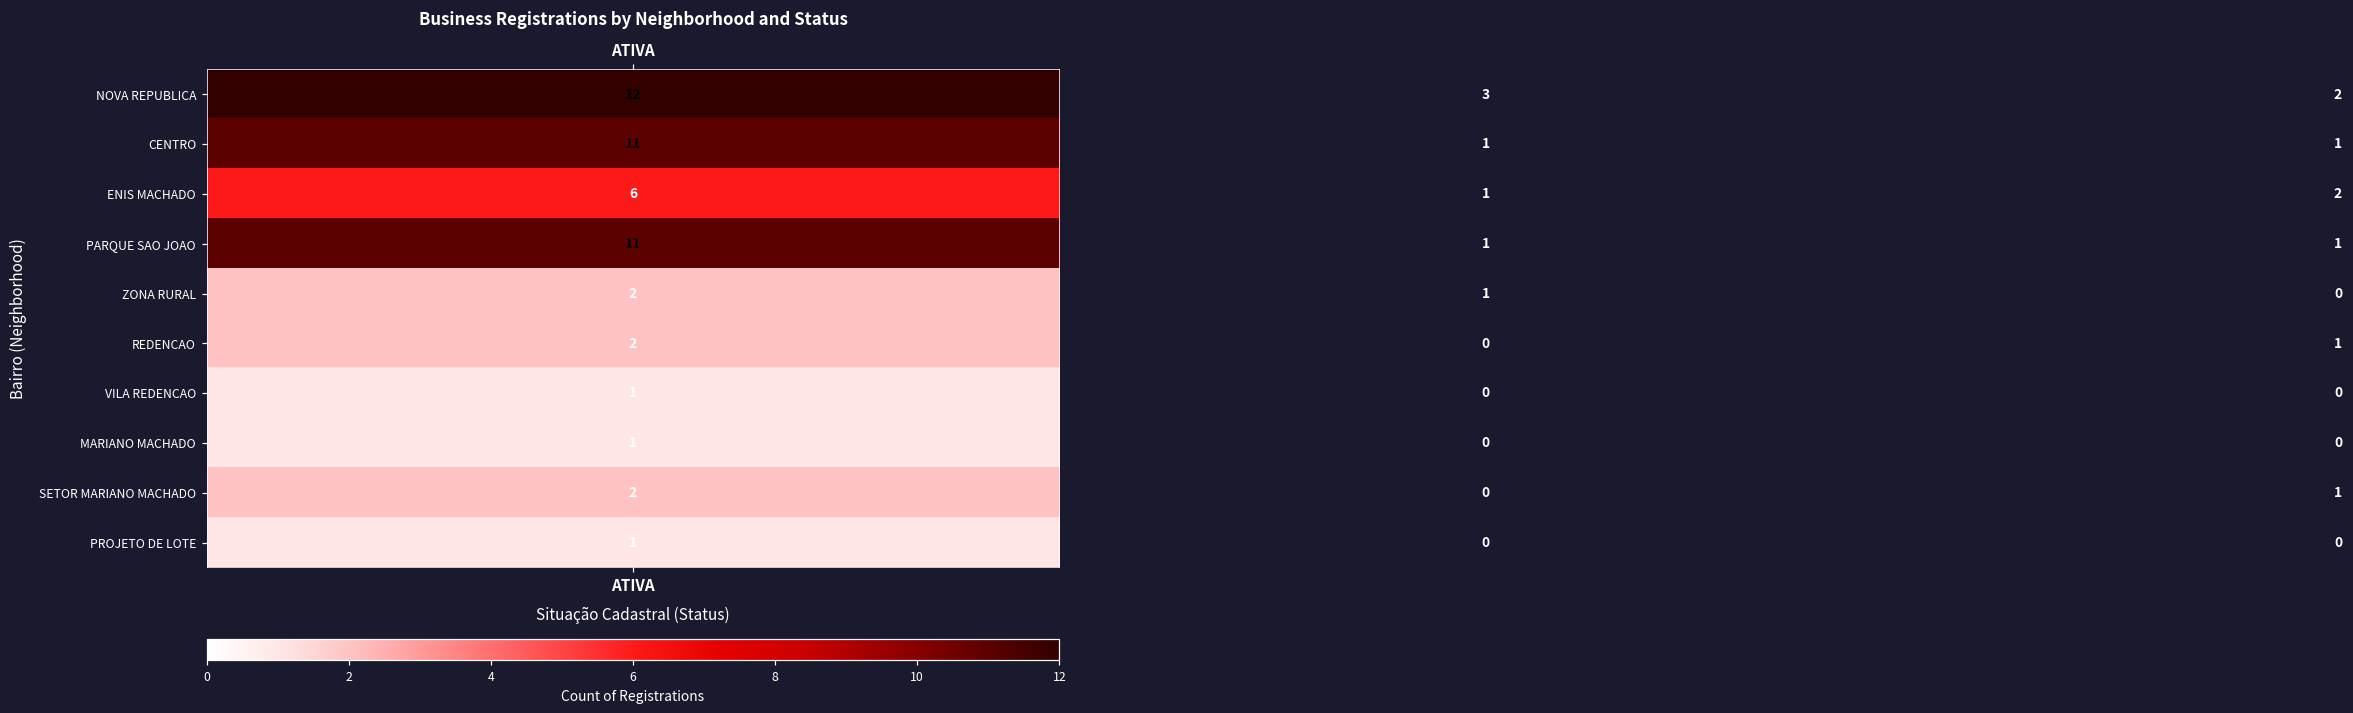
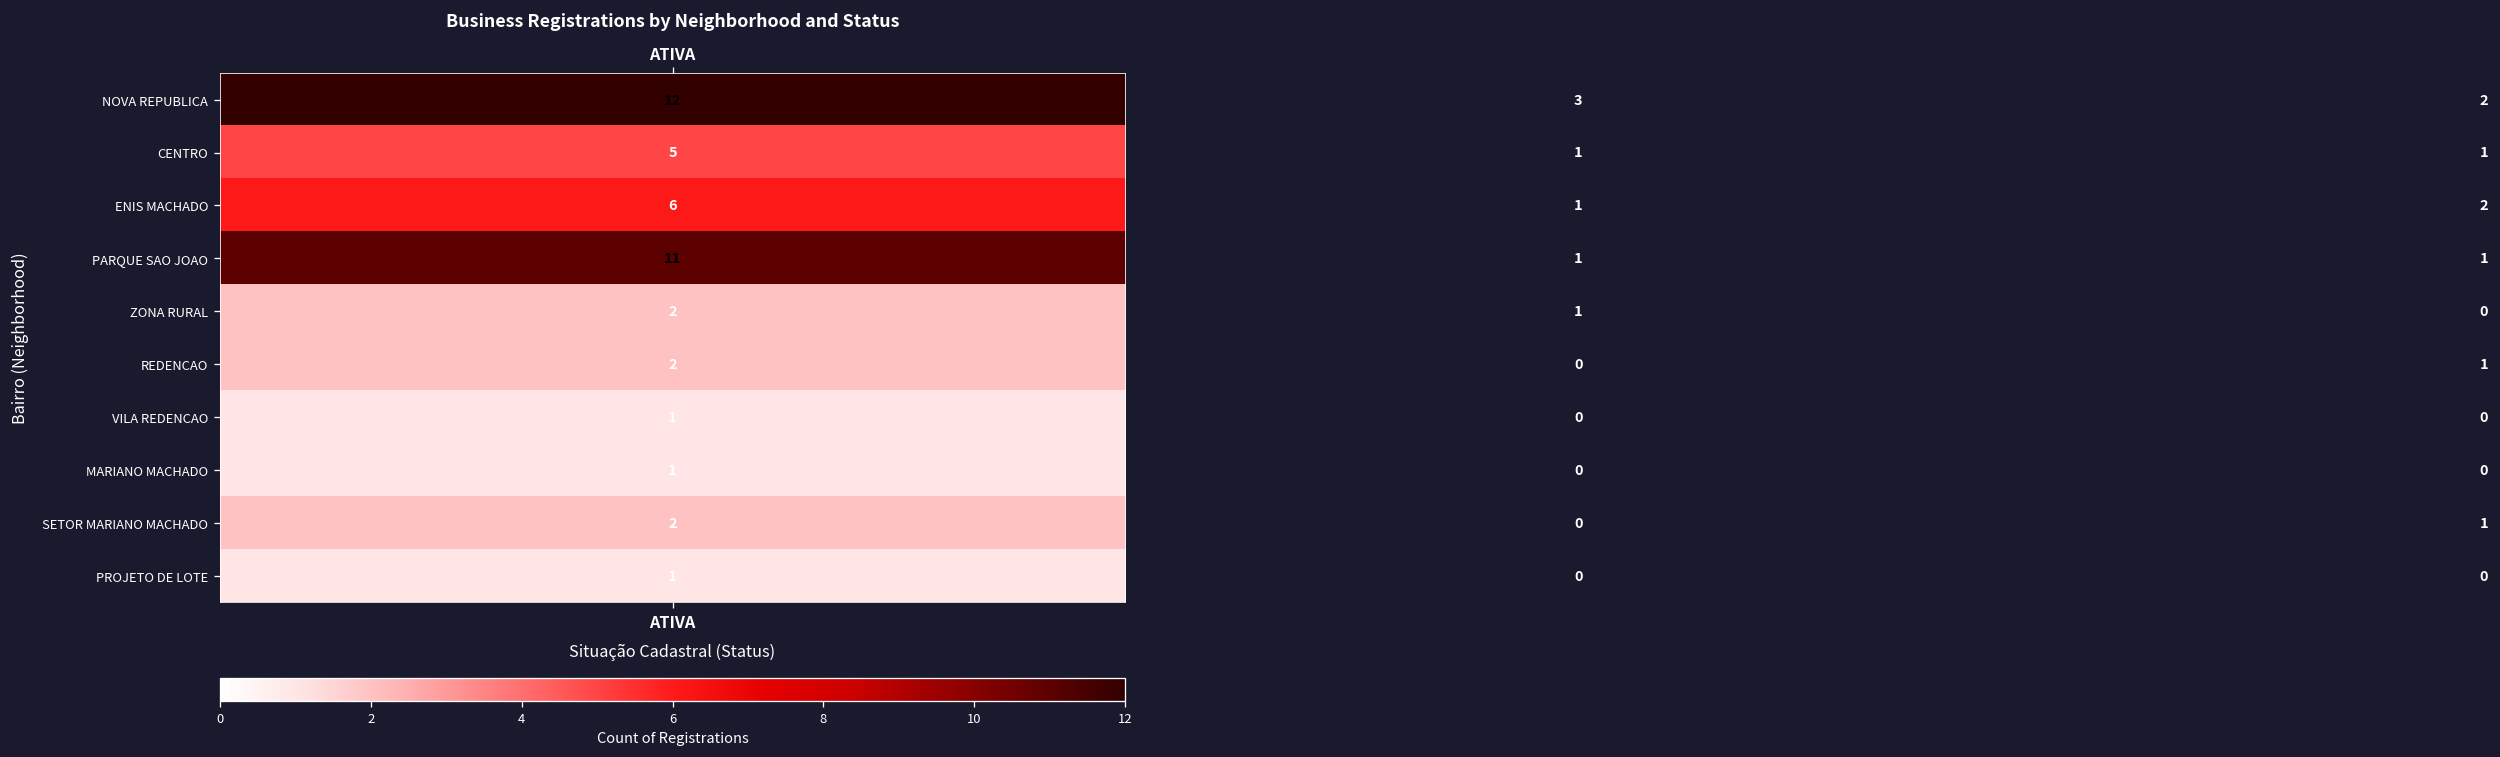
  {
    "NOVA REPUBLICA": {
      "ATIVA": 12
    },
    "CENTRO": {
-     "ATIVA": 11
+     "ATIVA": 5
    },
    "ENIS MACHADO": {
      "ATIVA": 6
    },
    "PARQUE SAO JOAO": {
      "ATIVA": 11
    },
    "ZONA RURAL": {
      "ATIVA": 2
    },
    "REDENCAO": {
      "ATIVA": 2
    },
    "SETOR MARIANO MACHADO": {
      "ATIVA": 2
    }
  }
